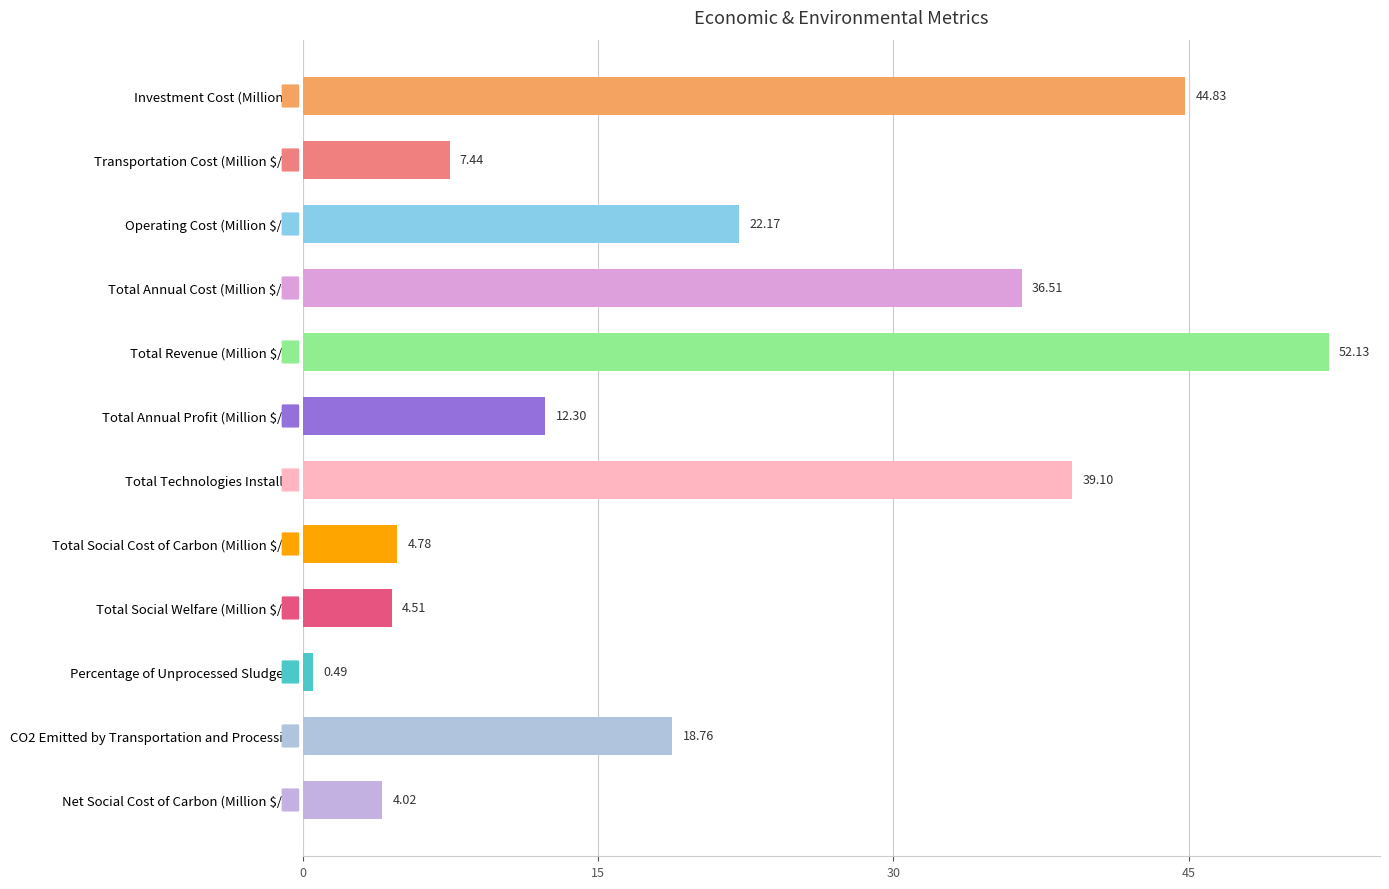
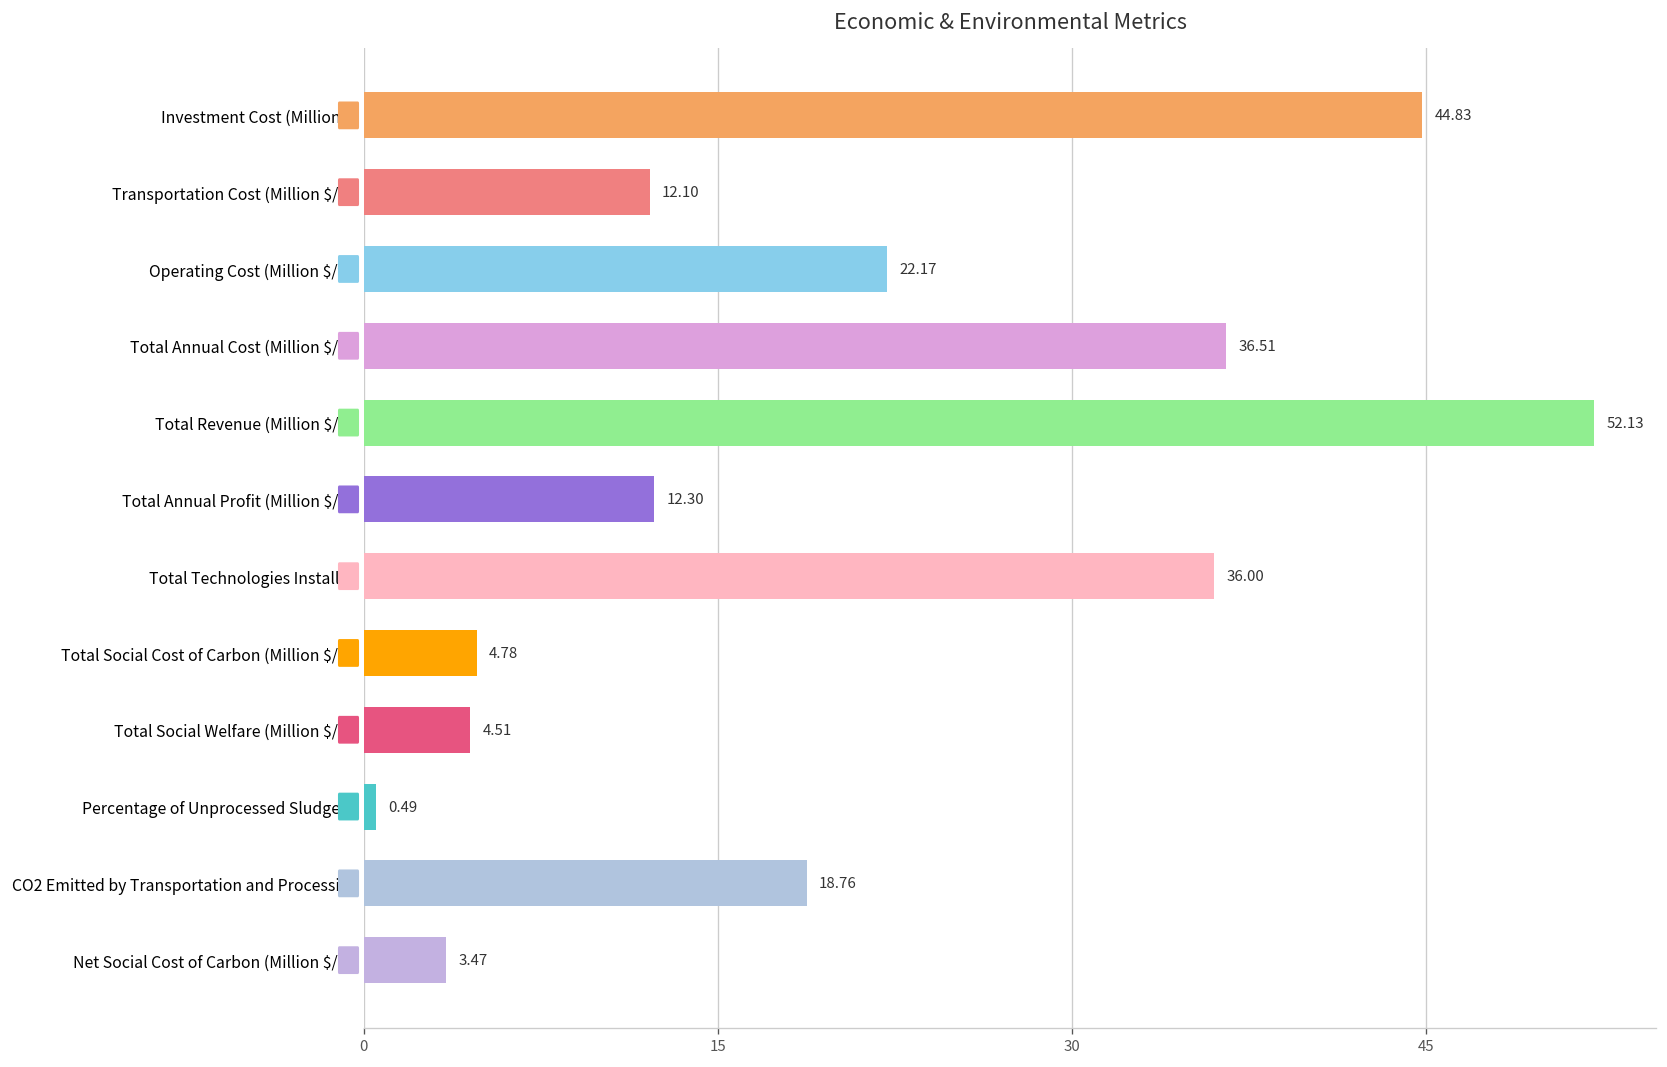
  {
    "Investment Cost (Million $)": 44.83,
-   "Transportation Cost (Million $/yr)": 7.44,
+   "Transportation Cost (Million $/yr)": 12.10,
    "Operating Cost (Million $/yr)": 22.17,
    "Total Annual Cost (Million $/yr)": 36.51,
    "Total Revenue (Million $/yr)": 52.13,
    "Total Annual Profit (Million $/yr)": 12.30,
-   "Total Technologies Installed": 39.10,
+   "Total Technologies Installed": 36.00,
    "Total Social Cost of Carbon (Million $/yr)": 4.78,
    "Total Social Welfare (Million $/yr)": 4.51,
    "Percentage of Unprocessed Sludge %": 0.49,
    "CO2 Emitted by Transportation and Processing": 18.76,
-   "Net Social Cost of Carbon (Million $/yr)": 4.02
+   "Net Social Cost of Carbon (Million $/yr)": 3.47
  }
